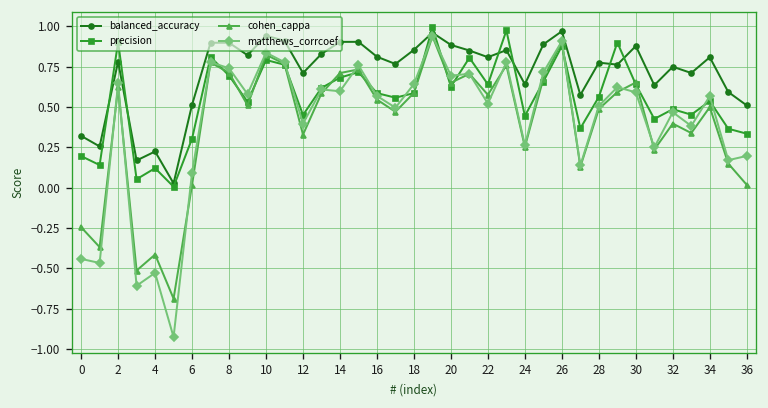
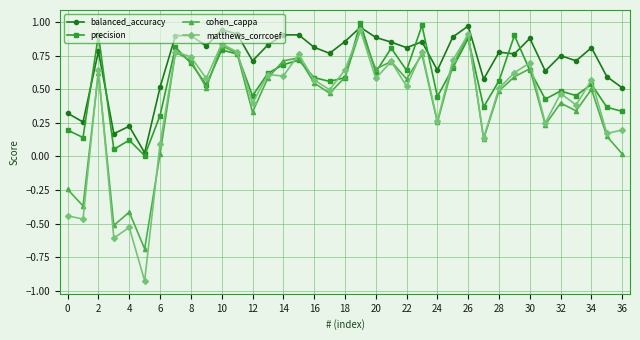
  {
    "matthews_corrcoef": {
      "0": -0.44,
      "2": 0.65,
      "4": -0.53,
      "6": 0.09,
      "8": 0.74,
      "12": 0.40,
      "14": 0.60,
      "18": 0.64,
-     "20": 0.69,
+     "20": 0.58,
      "22": 0.52,
-     "30": 0.59,
+     "30": 0.70,
      "34": 0.57,
      "36": 0.20
    }
  }
